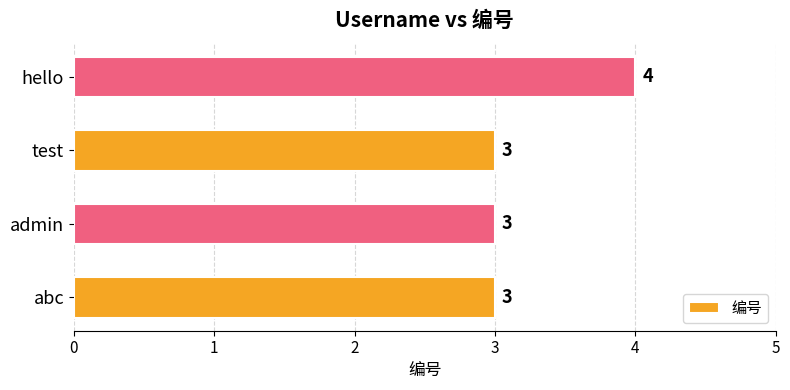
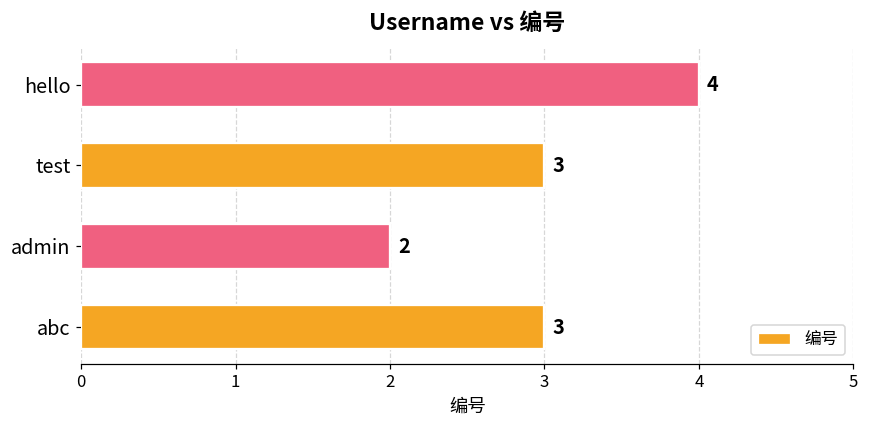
  {
    "hello": 4,
    "test": 3,
-   "admin": 3,
+   "admin": 2,
    "abc": 3
  }
